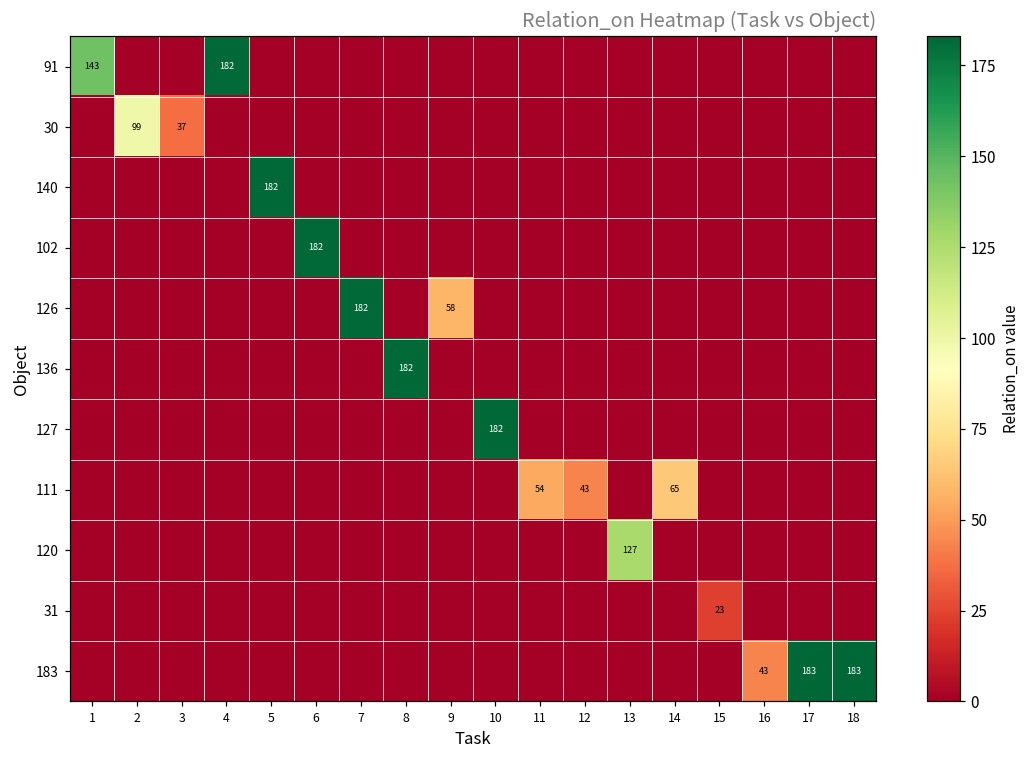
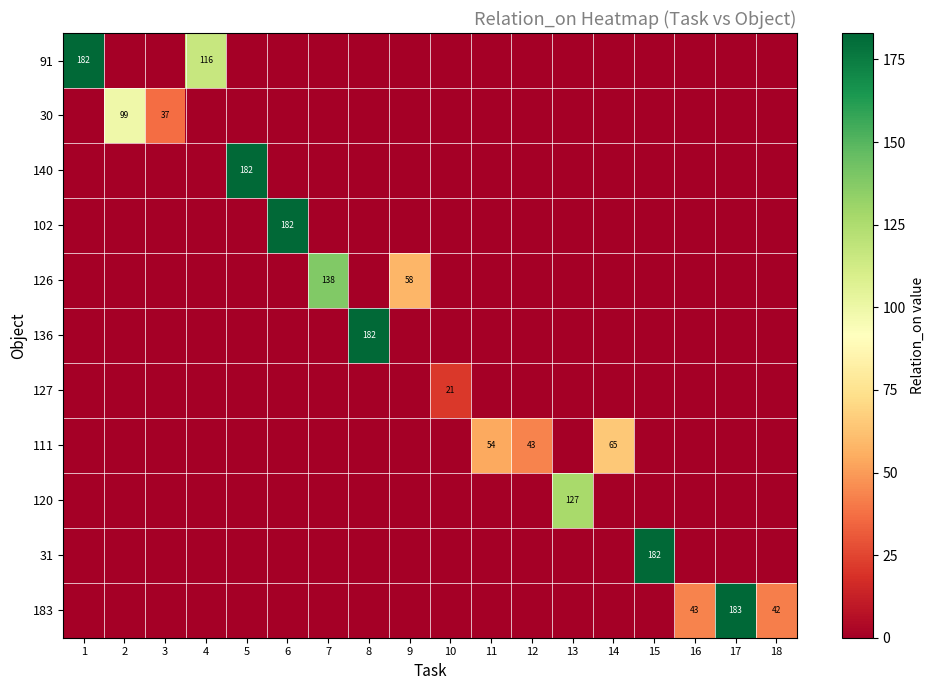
  {
    "91": {
-     "1": 143,
-     "4": 182
+     "1": 182,
+     "4": 116
    },
    "30": {
      "2": 99,
      "3": 37
    },
    "140": {
      "5": 182
    },
    "102": {
      "6": 182
    },
    "126": {
-     "7": 182,
+     "7": 138,
      "9": 58
    },
    "136": {
      "8": 182
    },
    "127": {
-     "10": 182
+     "10": 21
    },
    "111": {
      "11": 54,
      "12": 43,
      "14": 65
    },
    "120": {
      "13": 127
    },
    "31": {
-     "15": 23
+     "15": 182
    },
    "183": {
      "16": 43,
      "17": 183,
-     "18": 183
+     "18": 42
    }
  }
